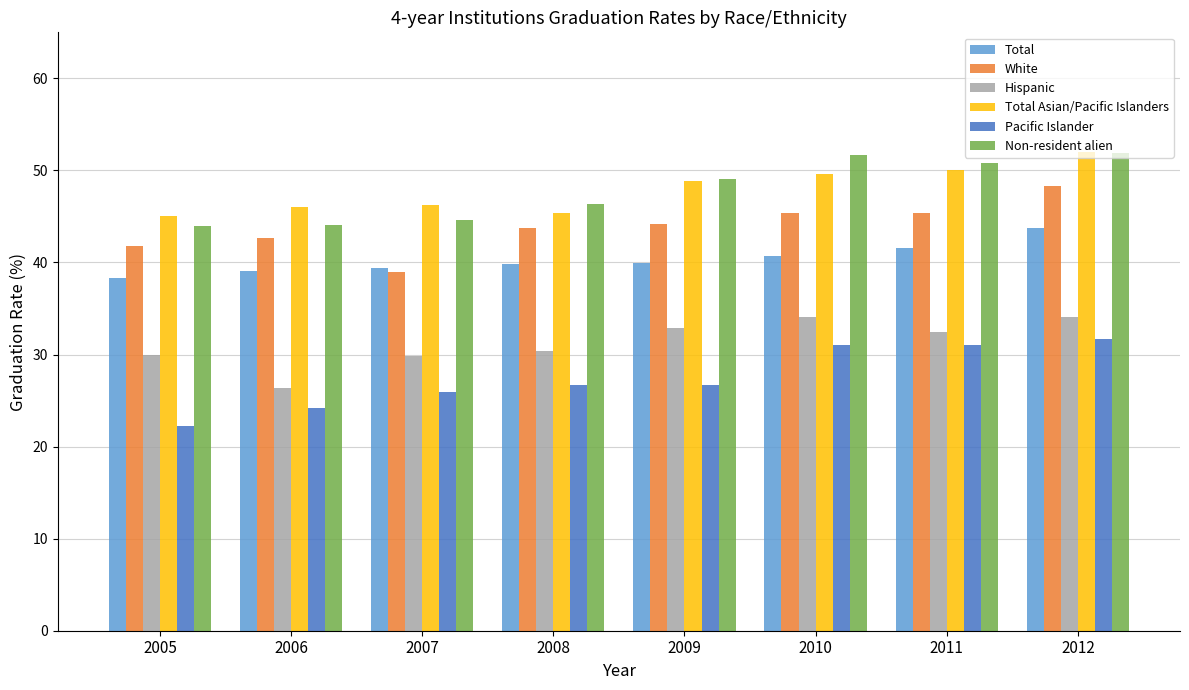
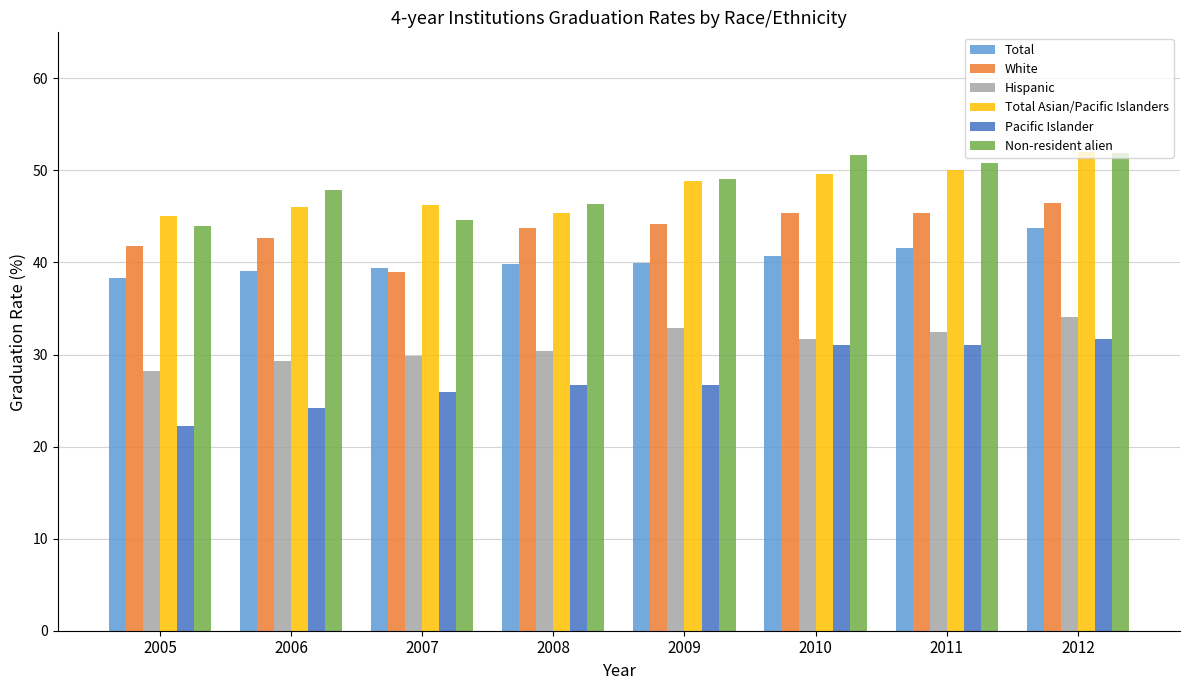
  {
    "White": {
      "2005": 42,
      "2006": 43,
      "2007": 39,
      "2008": 44,
      "2009": 44,
      "2010": 45,
      "2011": 45,
-     "2012": 48
+     "2012": 47
    },
    "Hispanic": {
-     "2005": 30,
-     "2006": 26,
+     "2005": 28,
+     "2006": 29,
      "2007": 30,
      "2008": 30,
      "2009": 33,
-     "2010": 34,
+     "2010": 32,
      "2011": 33,
      "2012": 34
    },
    "Total Asian/Pacific Islanders": {
      "2005": 45,
      "2006": 46,
      "2007": 46,
      "2008": 45,
      "2009": 49,
      "2010": 50,
      "2011": 50
    },
    "Non-resident alien": {
      "2005": 44,
-     "2006": 44,
+     "2006": 48,
      "2007": 45,
      "2008": 46,
      "2009": 49,
      "2010": 52,
      "2011": 51
    }
  }
